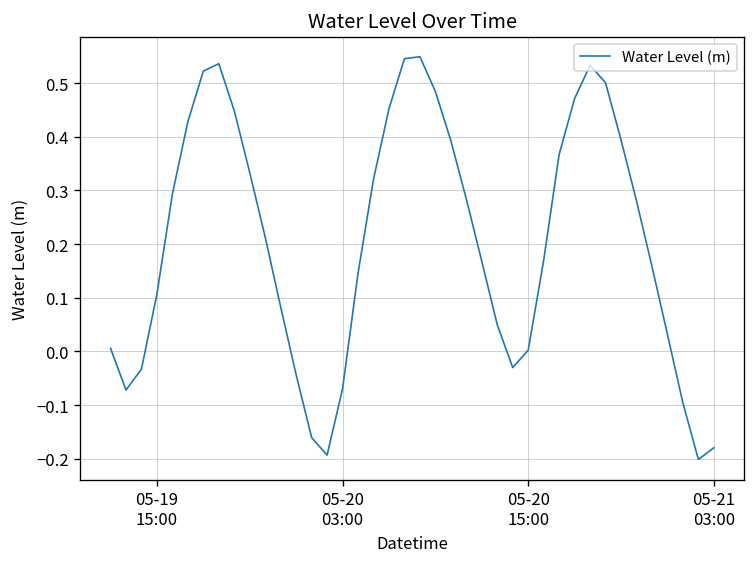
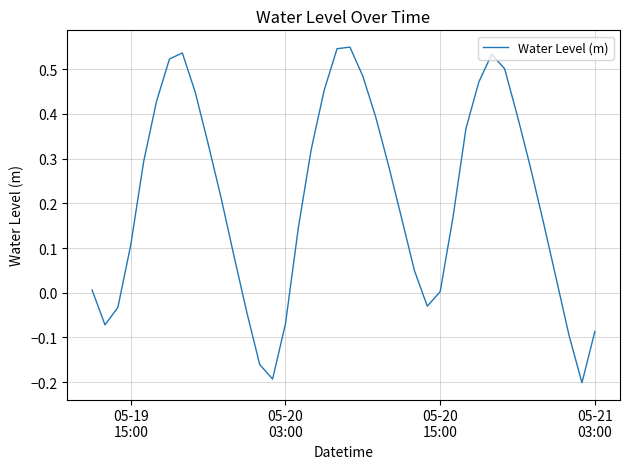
  {
    "05-19 15:00": 0.11,
    "05-20 03:00": -0.07,
    "05-20 15:00": 0.00,
-   "05-21 03:00": -0.18
+   "05-21 03:00": -0.09
  }
